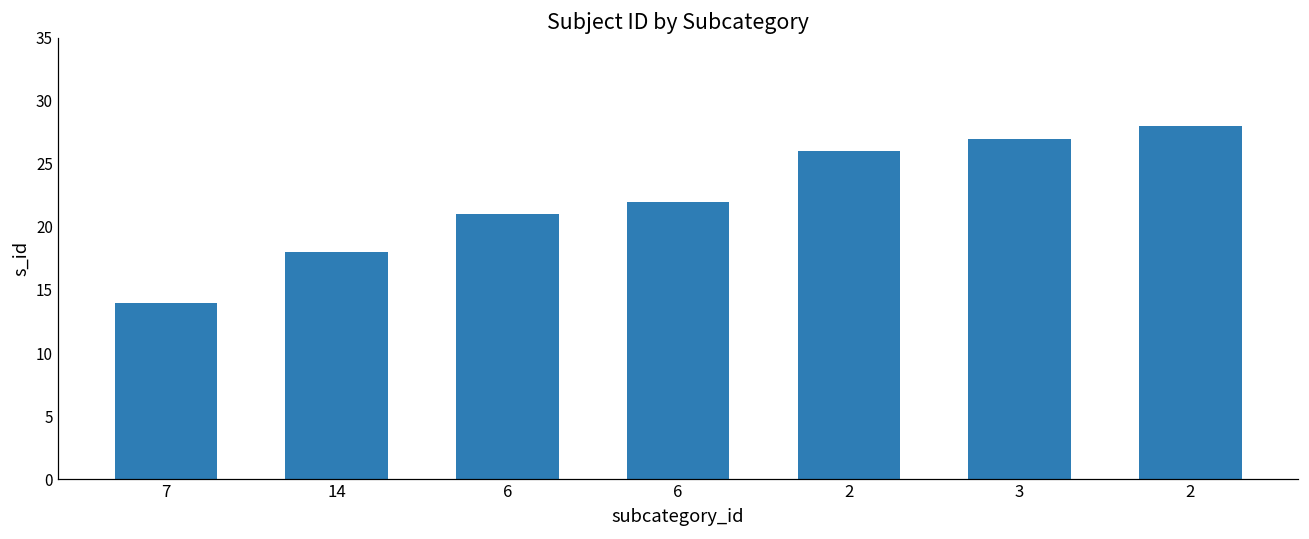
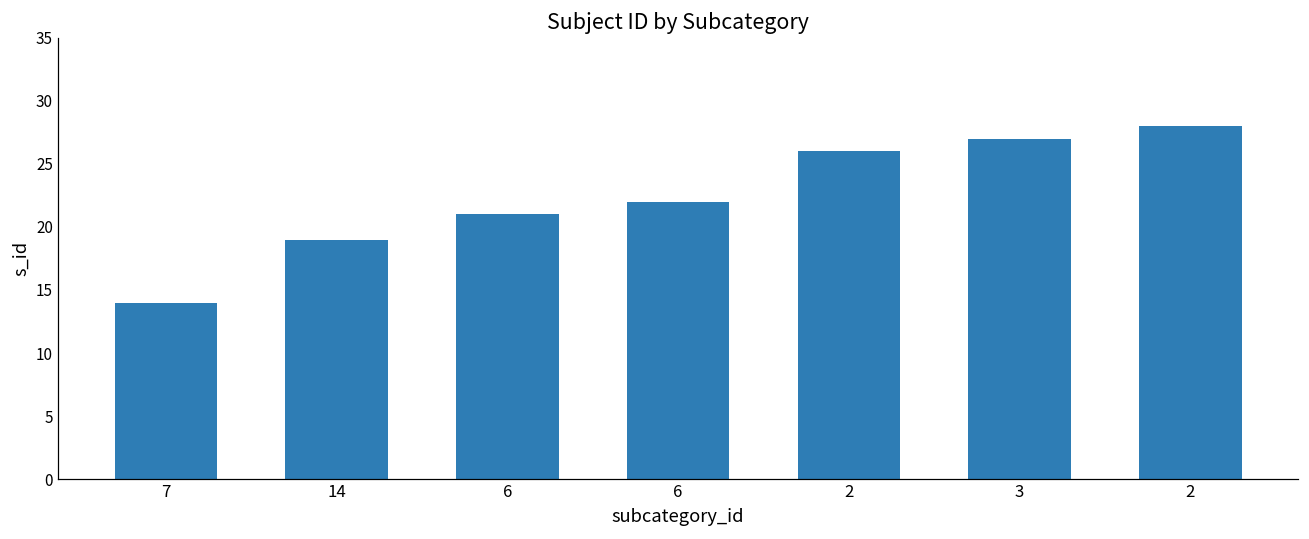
  {
    "7": 14,
-   "14": 18,
+   "14": 19,
    "3": 27
  }
